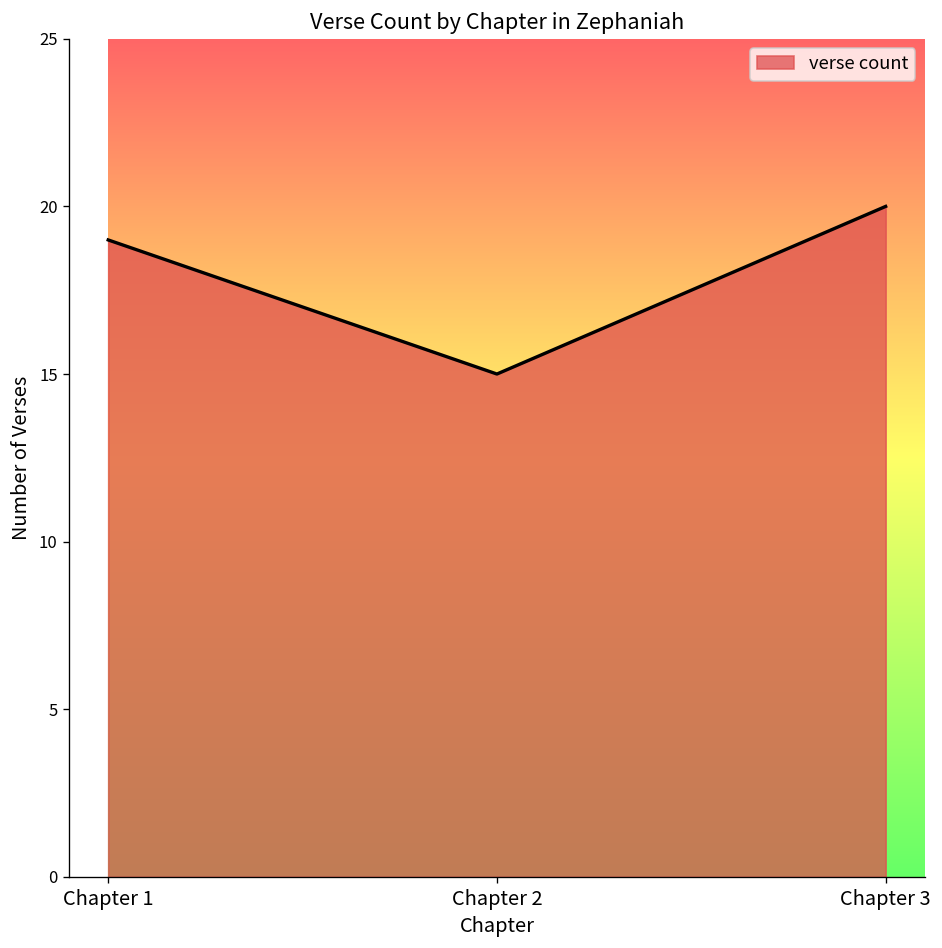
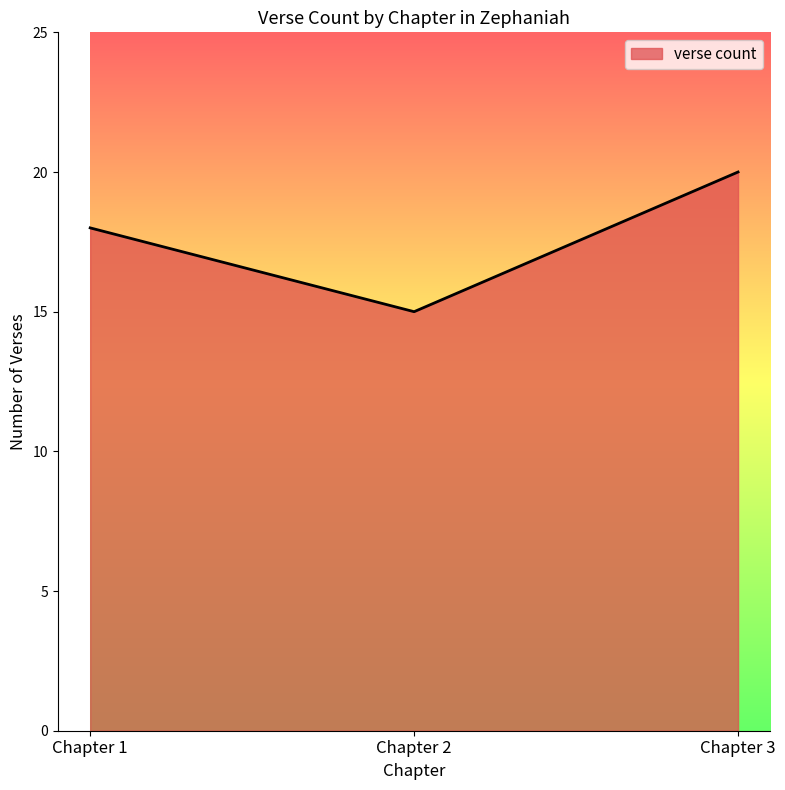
  {
-   "Chapter 1": 19,
+   "Chapter 1": 18,
    "Chapter 2": 15,
    "Chapter 3": 20
  }
